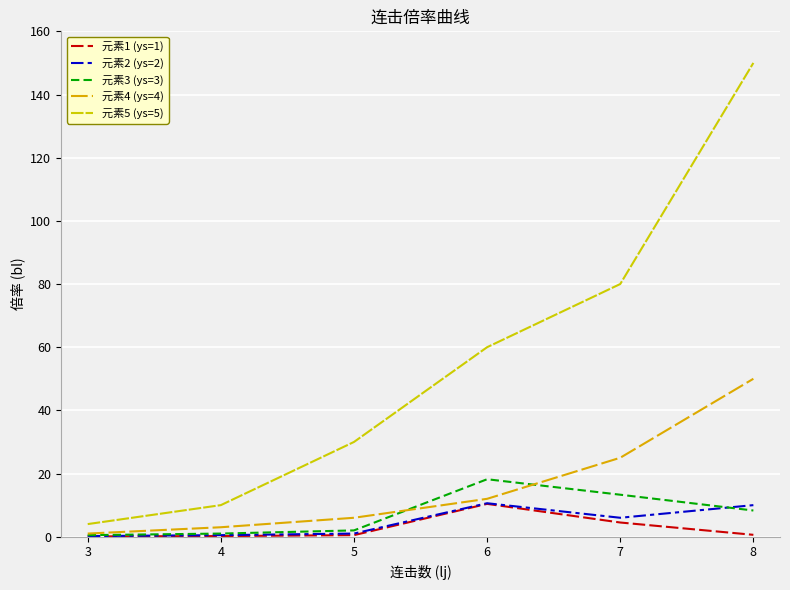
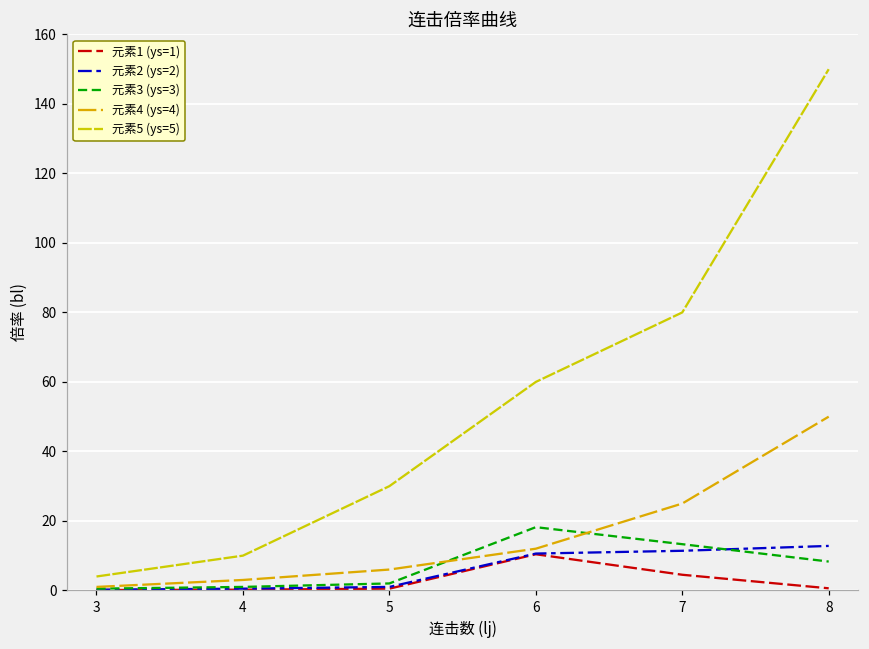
  {
    "元素1 (ys=1)": {
      "7": 5,
      "8": 1
    },
    "元素2 (ys=2)": {
-     "7": 6,
-     "8": 10
+     "7": 11,
+     "8": 13
    },
    "元素3 (ys=3)": {
      "5": 2,
      "6": 18,
      "7": 13,
      "8": 8
    }
  }
